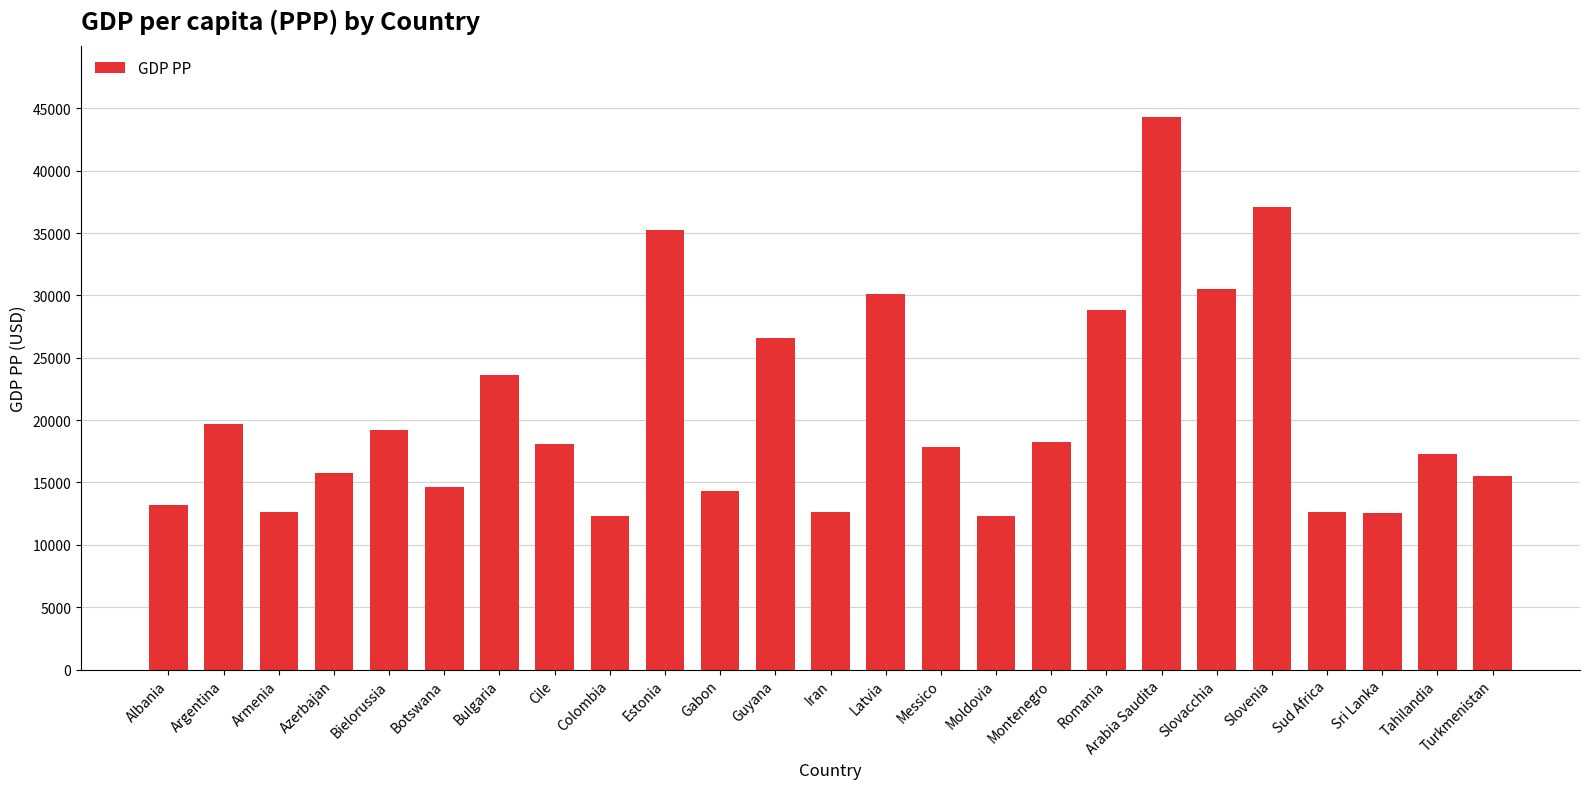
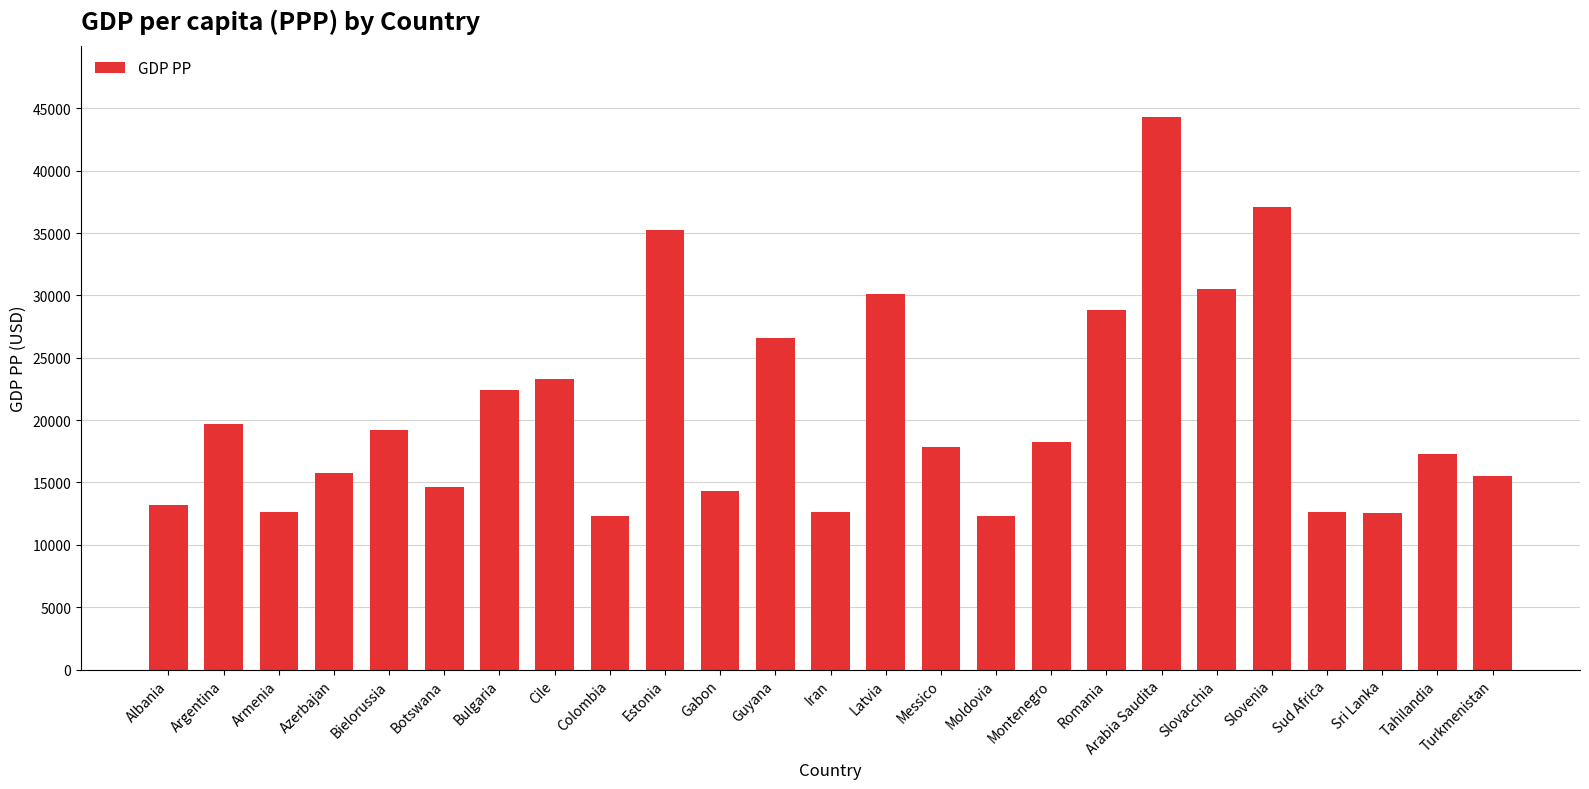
  {
    "Albania": 13200,
    "Argentina": 19700,
    "Armenia": 12600,
    "Azerbajan": 15700,
    "Bielorussia": 19200,
    "Botswana": 14700,
-   "Bulgaria": 23700,
-   "Cile": 18100,
+   "Bulgaria": 22400,
+   "Cile": 23300,
    "Colombia": 12300,
    "Estonia": 35300,
    "Gabon": 14300,
    "Guyana": 26600,
    "Iran": 12600,
    "Latvia": 30100,
    "Messico": 17900,
    "Moldovia": 12300,
    "Montenegro": 18300,
    "Romania": 28900,
    "Arabia Saudita": 44300,
    "Slovacchia": 30500,
    "Slovenia": 37100,
    "Sud Africa": 12700,
    "Sri Lanka": 12500,
    "Tahilandia": 17300,
    "Turkmenistan": 15500
  }
